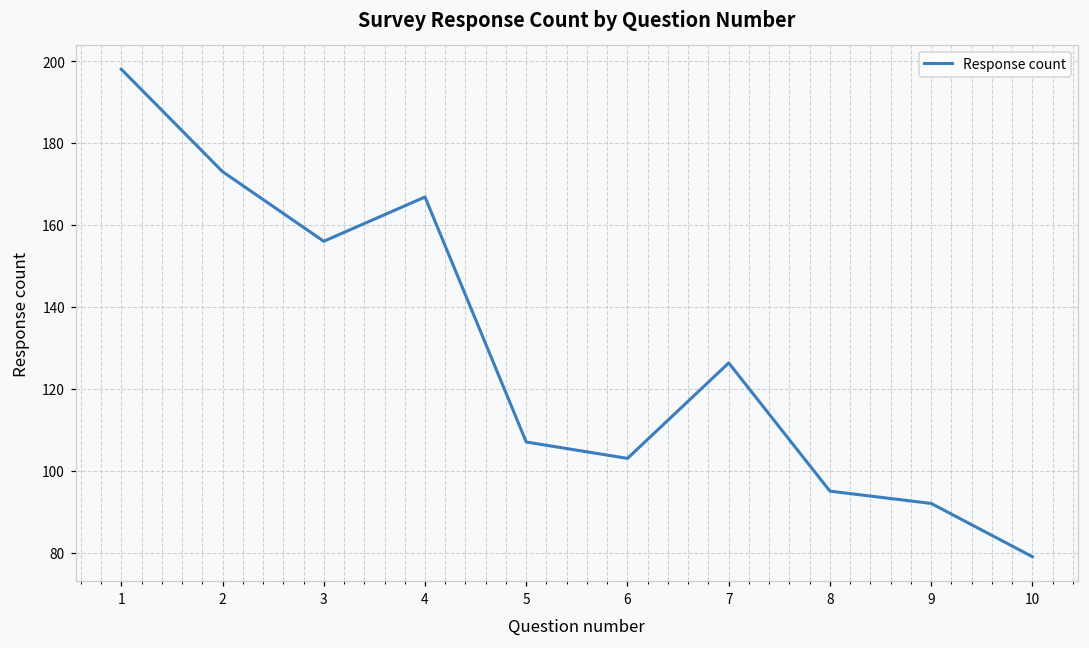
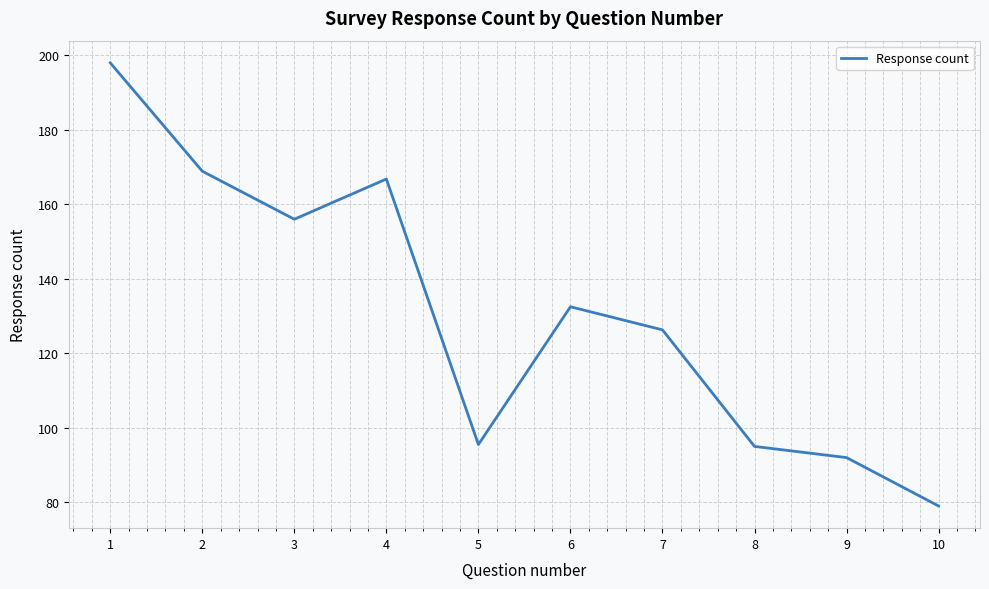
  {
    "1": 198,
-   "2": 173,
+   "2": 169,
    "3": 156,
    "4": 167,
-   "5": 107,
-   "6": 103,
+   "5": 96,
+   "6": 133,
    "7": 126,
    "8": 95,
    "9": 92,
    "10": 79
  }
